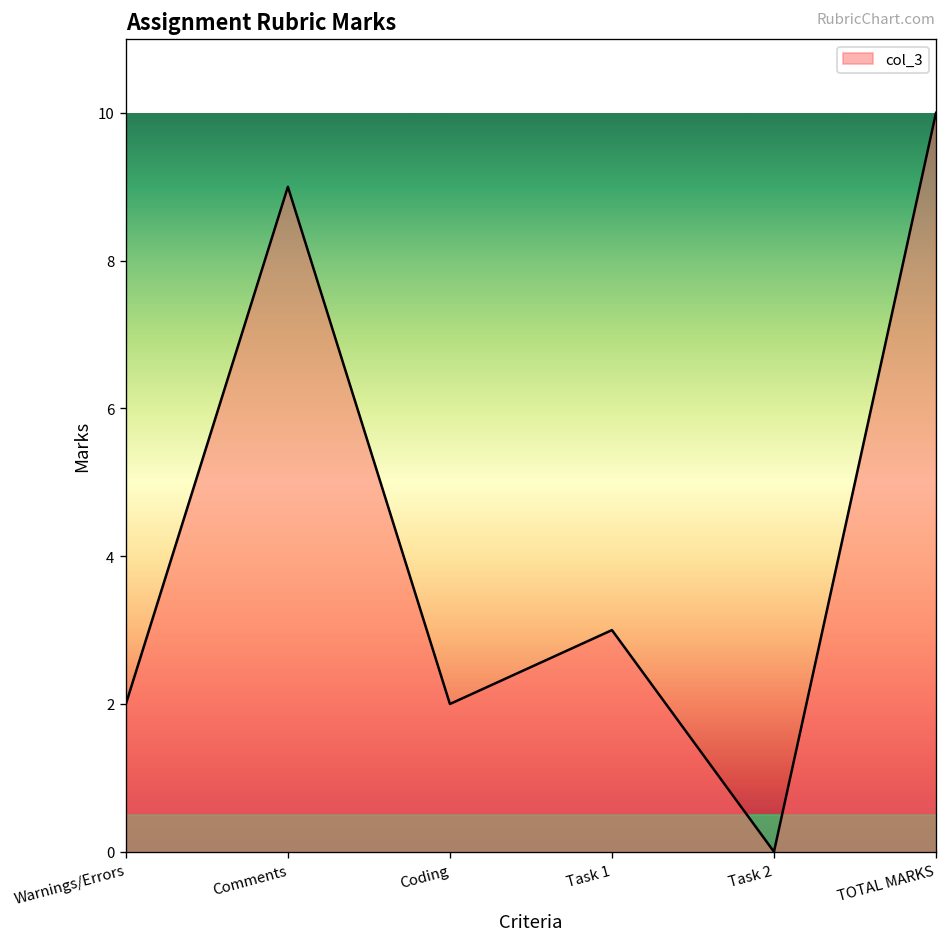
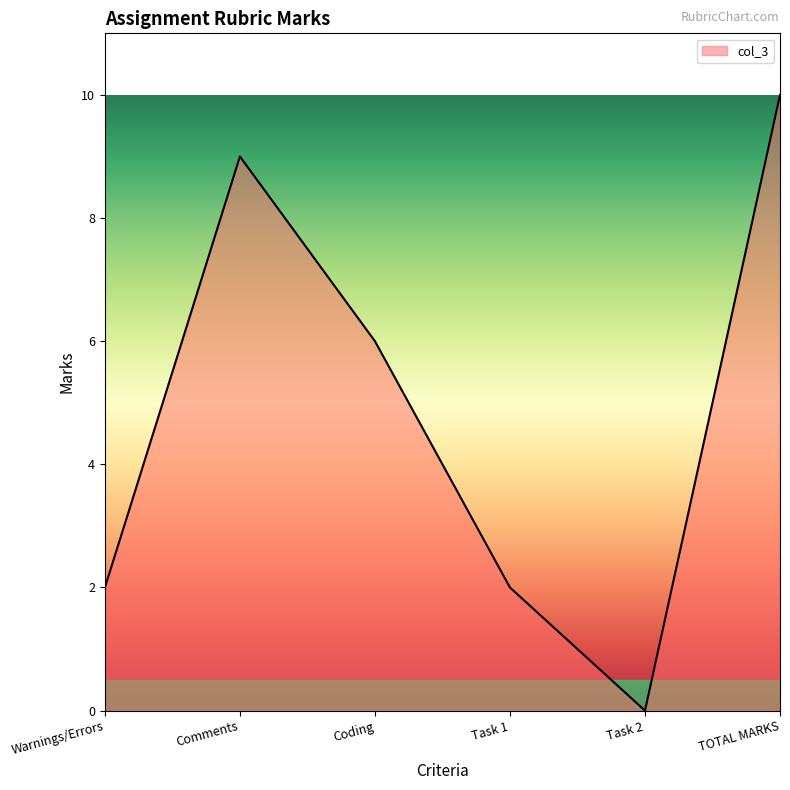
  {
    "Warnings/Errors": 2,
    "Comments": 9,
-   "Coding": 2,
-   "Task 1": 3,
+   "Coding": 6,
+   "Task 1": 2,
    "TOTAL MARKS": 10
  }
